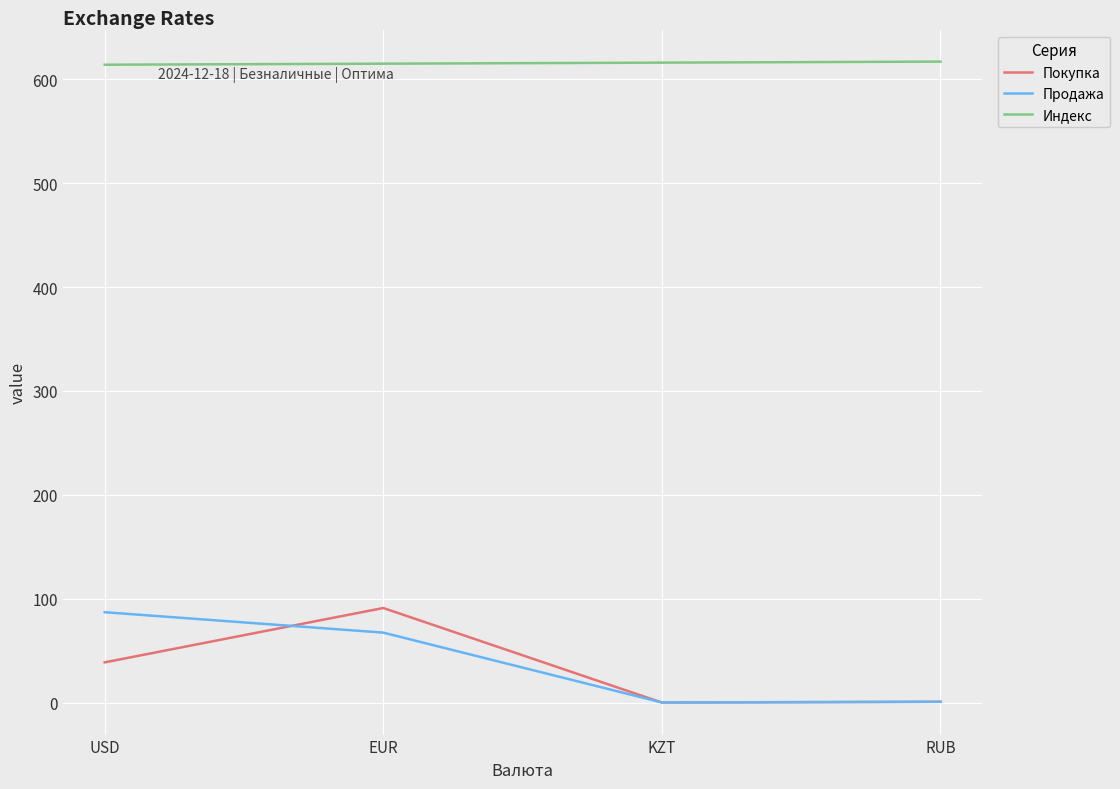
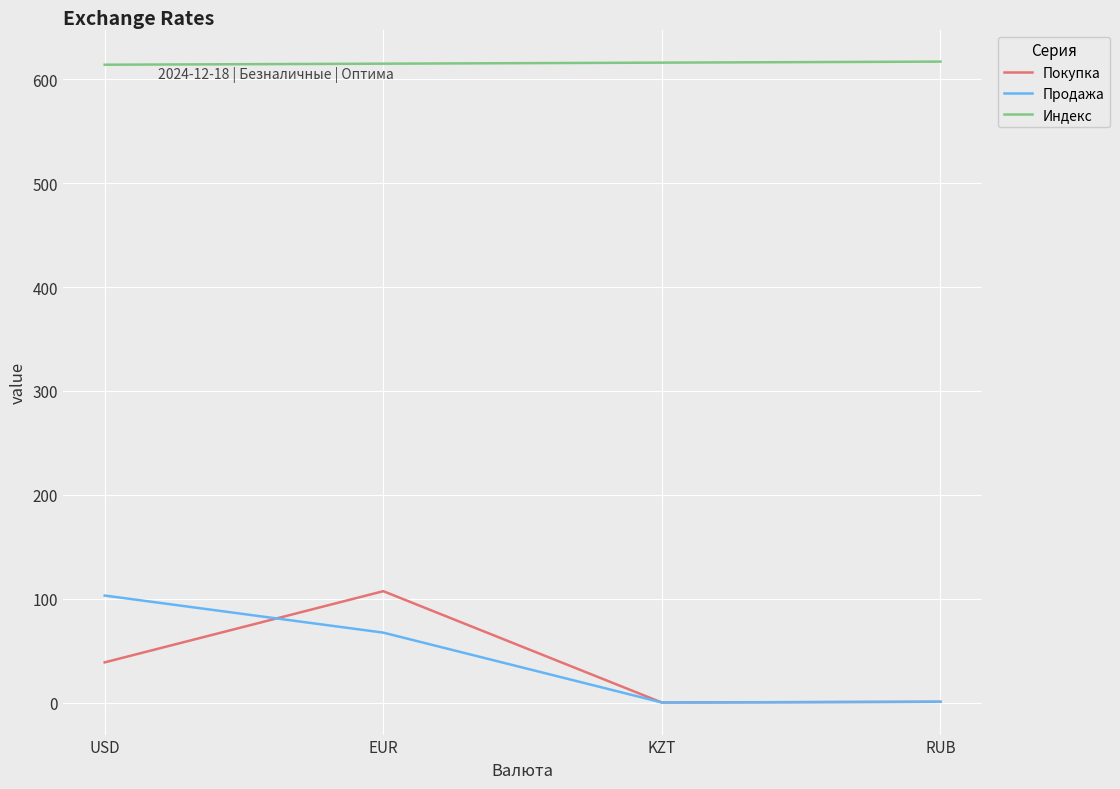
  {
    "Покупка": {
      "USD": 39,
-     "EUR": 91
+     "EUR": 107
    },
    "Продажа": {
-     "USD": 87,
+     "USD": 103,
      "EUR": 67
    },
    "Индекс": {
      "USD": 614,
      "EUR": 615,
      "KZT": 616,
      "RUB": 617
    }
  }
